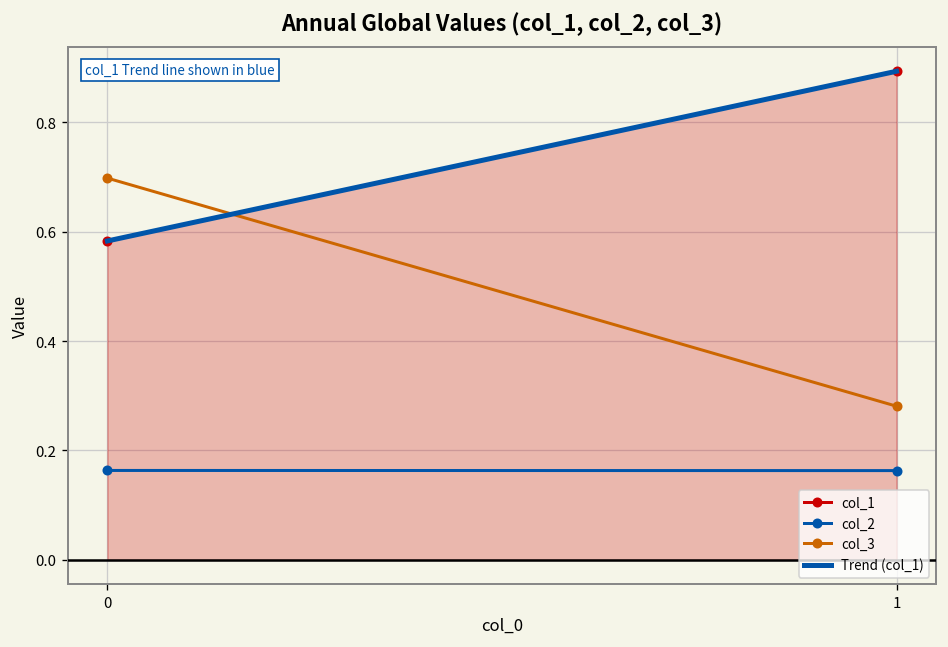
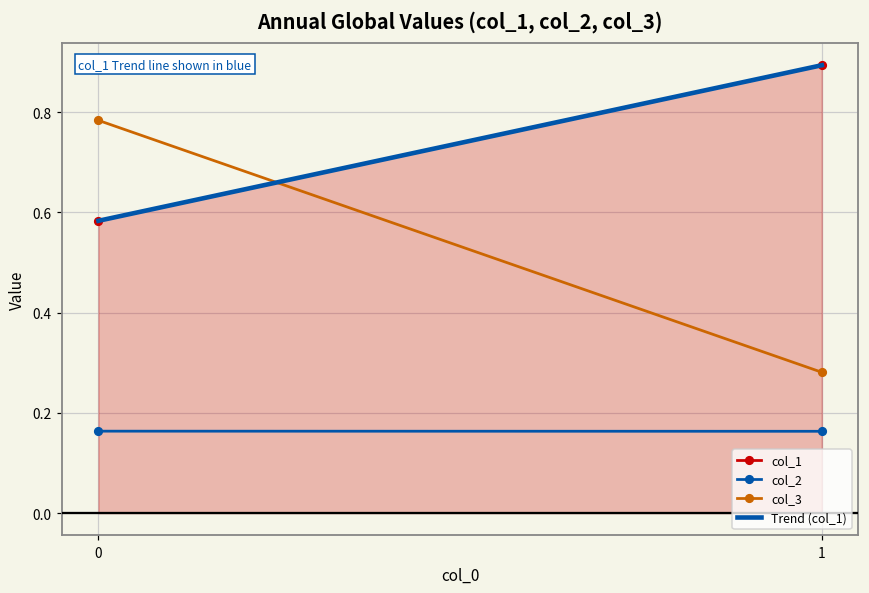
  {
    "col_3": {
-     "0": 0.70,
+     "0": 0.78,
      "1": 0.28
    }
  }
